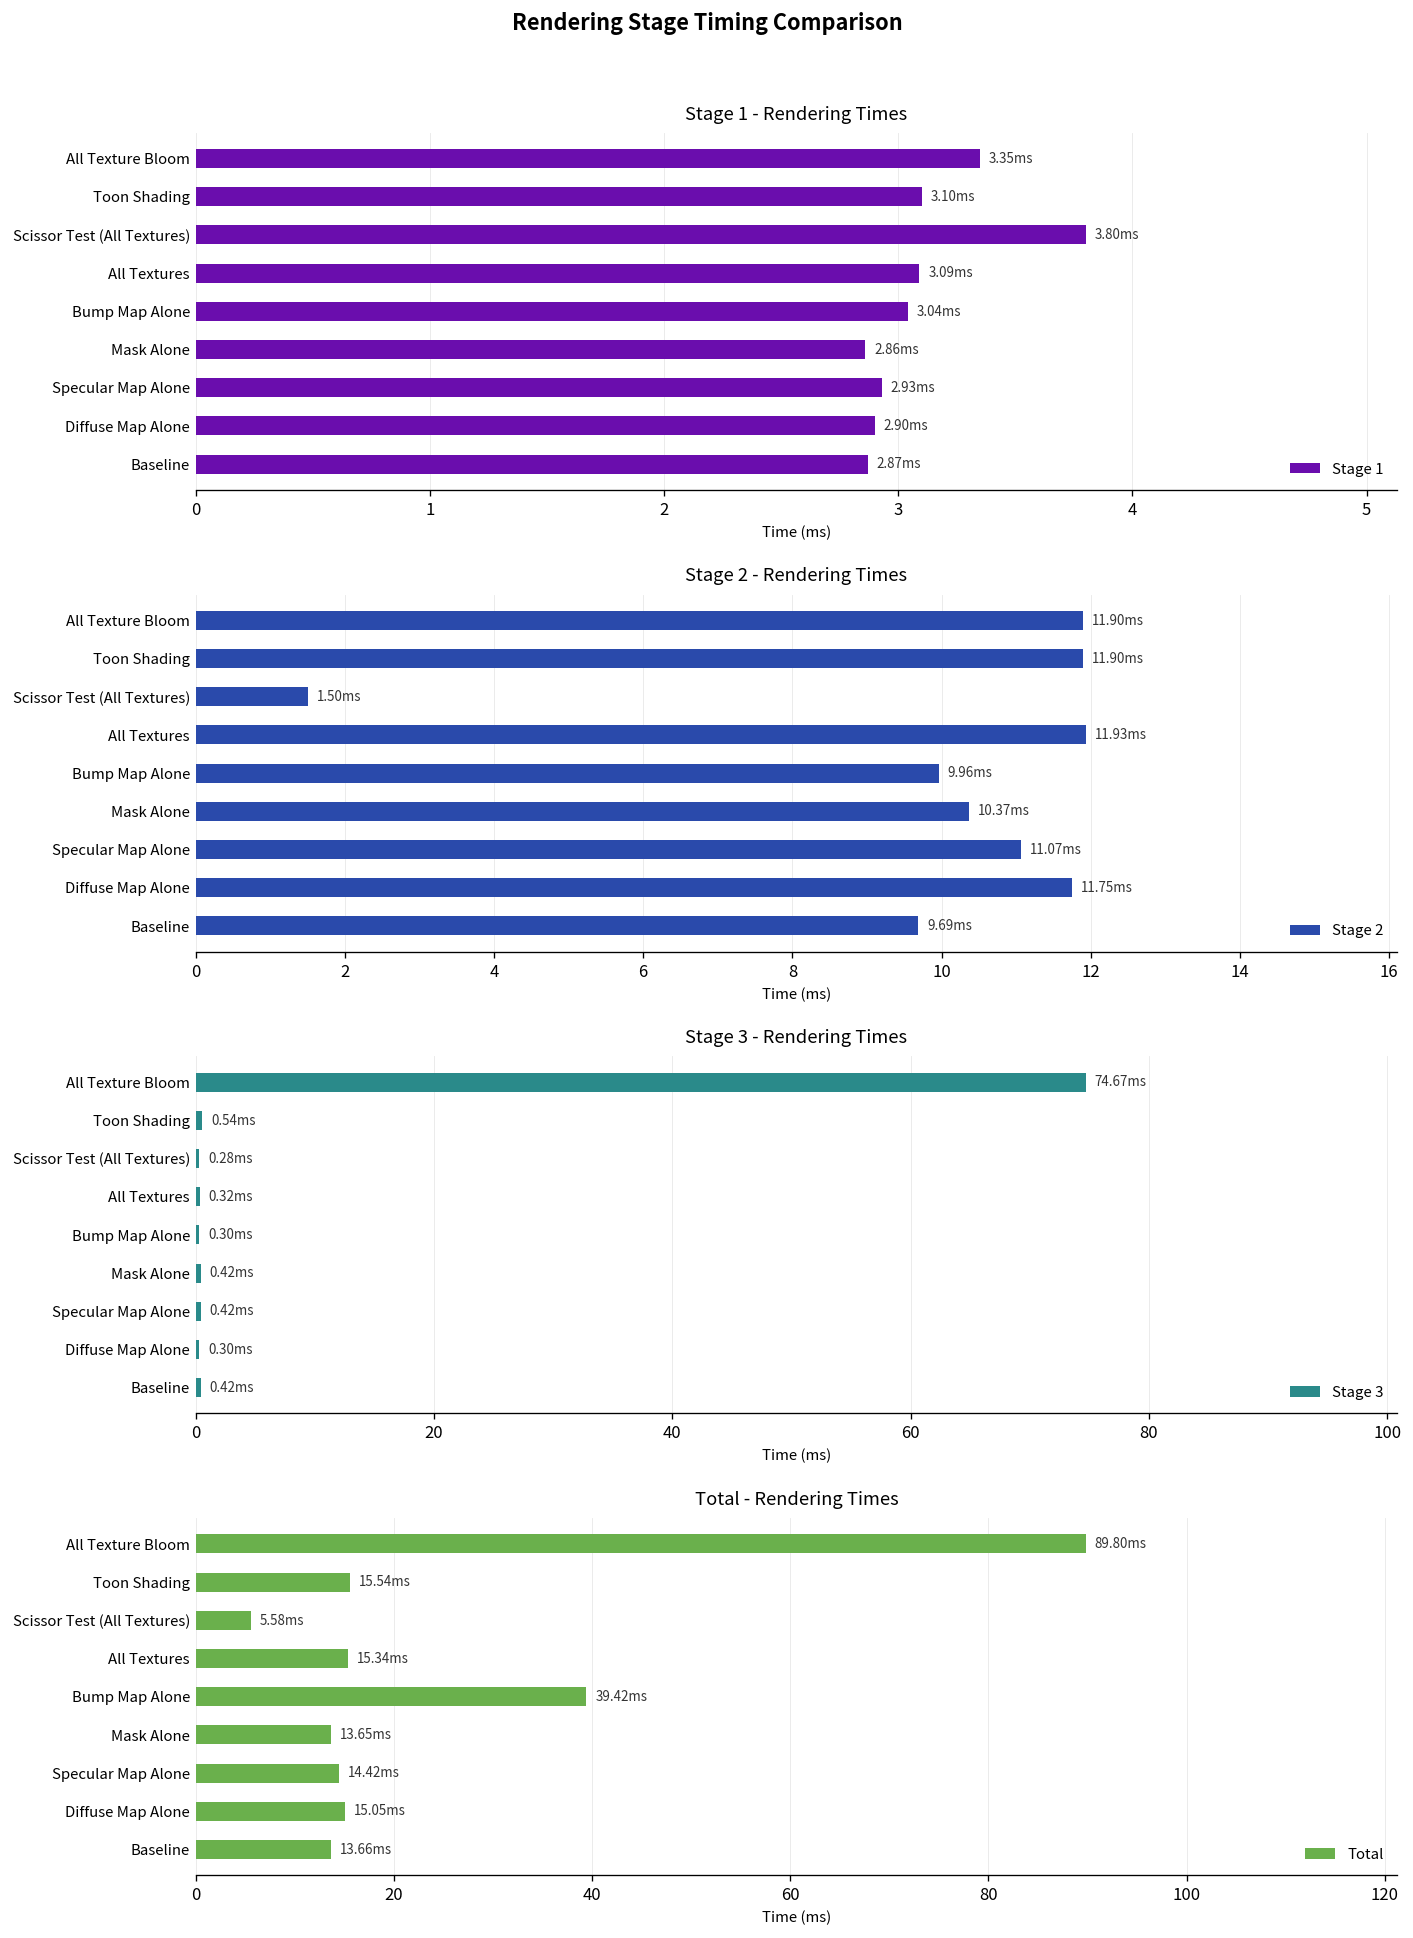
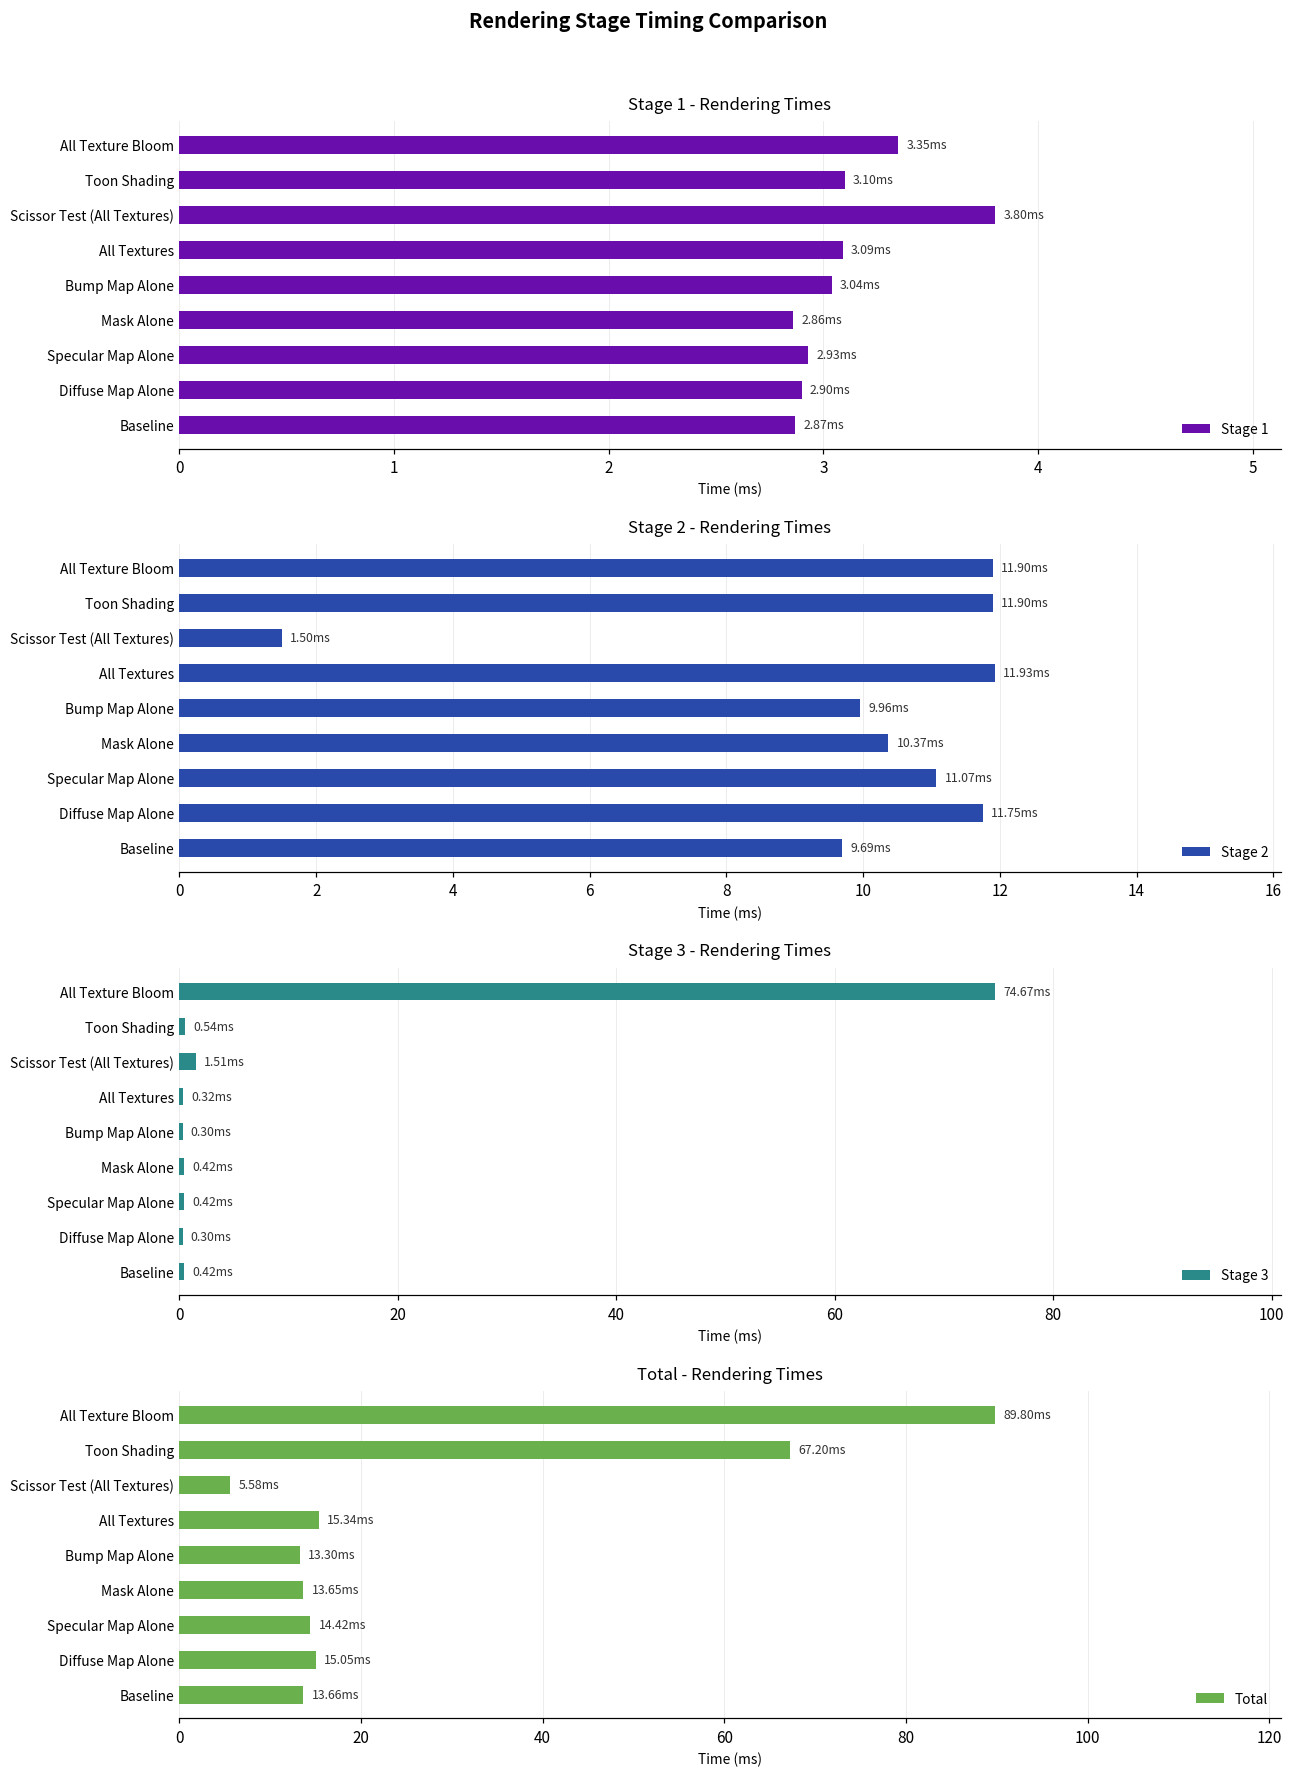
  {
    "Stage 1 - Rendering Times": {
      "All Texture Bloom": 3.35,
      "Toon Shading": 3.10,
      "Scissor Test (All Textures)": 3.80,
      "All Textures": 3.09,
      "Bump Map Alone": 3.04,
      "Mask Alone": 2.86,
      "Specular Map Alone": 2.93,
      "Diffuse Map Alone": 2.90,
      "Baseline": 2.87
    },
    "Stage 2 - Rendering Times": {
      "All Texture Bloom": 11.90,
      "Toon Shading": 11.90,
      "Scissor Test (All Textures)": 1.50,
      "All Textures": 11.93,
      "Bump Map Alone": 9.96,
      "Mask Alone": 10.37,
      "Specular Map Alone": 11.07,
      "Diffuse Map Alone": 11.75,
      "Baseline": 9.69
    },
    "Stage 3 - Rendering Times": {
      "All Texture Bloom": 74.67,
      "Toon Shading": 0.54,
-     "Scissor Test (All Textures)": 0.28,
+     "Scissor Test (All Textures)": 1.51,
      "All Textures": 0.32,
      "Bump Map Alone": 0.30,
      "Mask Alone": 0.42,
      "Specular Map Alone": 0.42,
      "Diffuse Map Alone": 0.30,
      "Baseline": 0.42
    },
    "Total - Rendering Times": {
      "All Texture Bloom": 89.80,
-     "Toon Shading": 15.54,
+     "Toon Shading": 67.20,
      "Scissor Test (All Textures)": 5.58,
      "All Textures": 15.34,
-     "Bump Map Alone": 39.42,
+     "Bump Map Alone": 13.30,
      "Mask Alone": 13.65,
      "Specular Map Alone": 14.42,
      "Diffuse Map Alone": 15.05,
      "Baseline": 13.66
    }
  }
